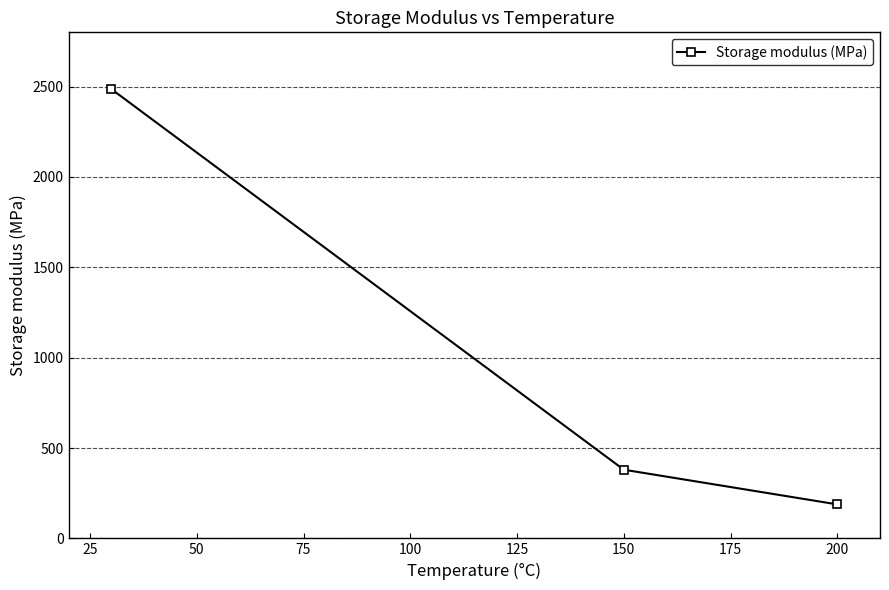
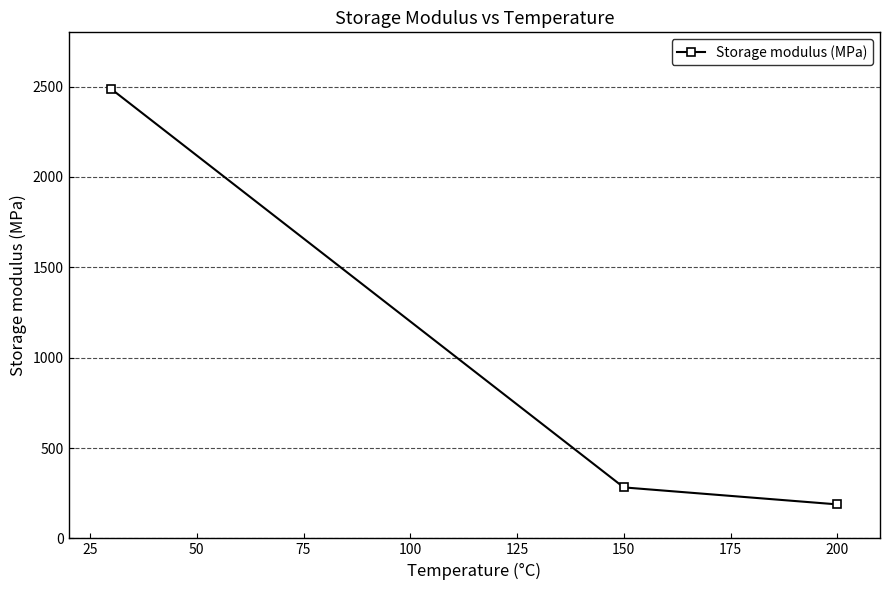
  {
-   "150": 380,
+   "150": 280,
    "200": 190
  }
